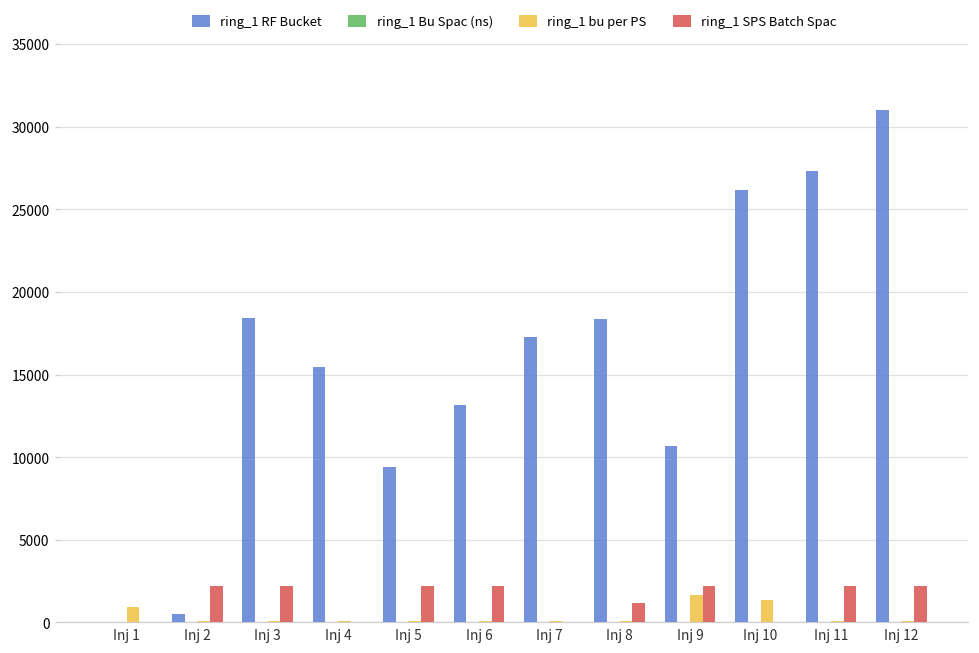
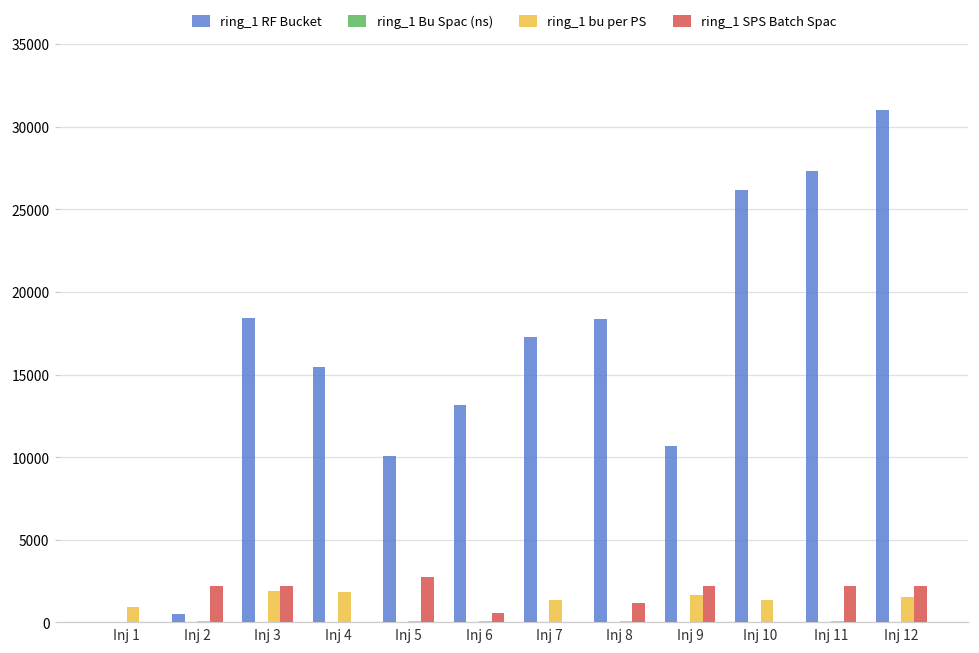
  {
    "ring_1 RF Bucket": {
      "Inj 2": 500,
      "Inj 3": 18400,
      "Inj 4": 15500,
-     "Inj 5": 9400,
+     "Inj 5": 10100,
      "Inj 6": 13100,
      "Inj 7": 17300,
      "Inj 8": 18400,
      "Inj 9": 10600,
      "Inj 10": 26200,
      "Inj 11": 27300,
      "Inj 12": 31000
    },
    "ring_1 bu per PS": {
      "Inj 1": 900,
-     "Inj 3": 100,
-     "Inj 4": 100,
-     "Inj 7": 100,
+     "Inj 3": 1900,
+     "Inj 4": 1800,
+     "Inj 7": 1300,
      "Inj 9": 1700,
      "Inj 10": 1400,
-     "Inj 12": 100
+     "Inj 12": 1500
    },
    "ring_1 SPS Batch Spac": {
      "Inj 1": 0,
      "Inj 2": 2200,
      "Inj 3": 2200,
      "Inj 4": 0,
-     "Inj 5": 2200,
-     "Inj 6": 2200,
+     "Inj 5": 2800,
+     "Inj 6": 600,
      "Inj 7": 0,
      "Inj 8": 1200,
      "Inj 9": 2200,
      "Inj 10": 0,
      "Inj 11": 2200,
      "Inj 12": 2200
    }
  }
